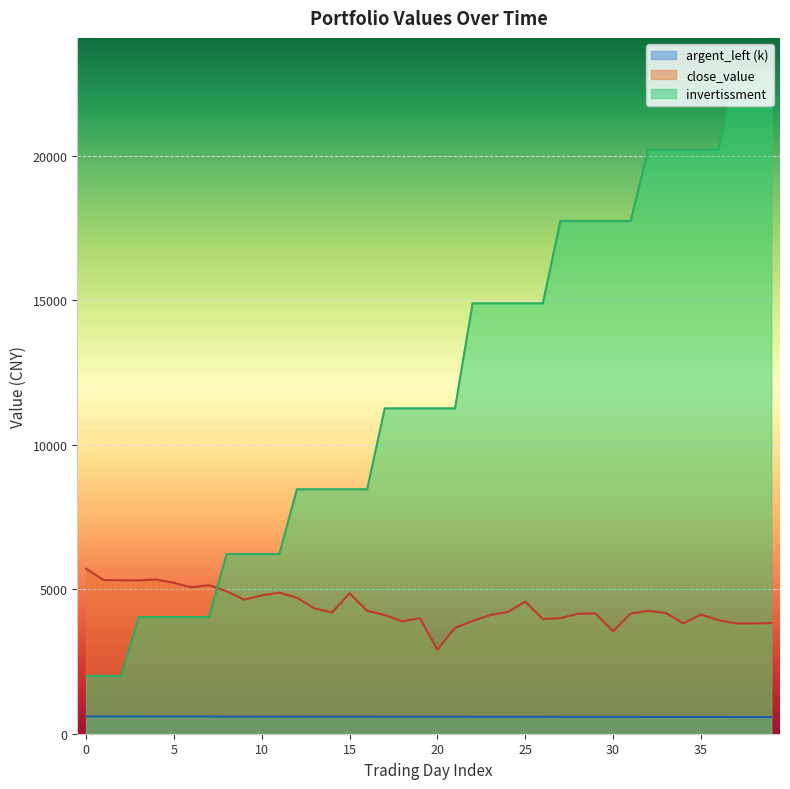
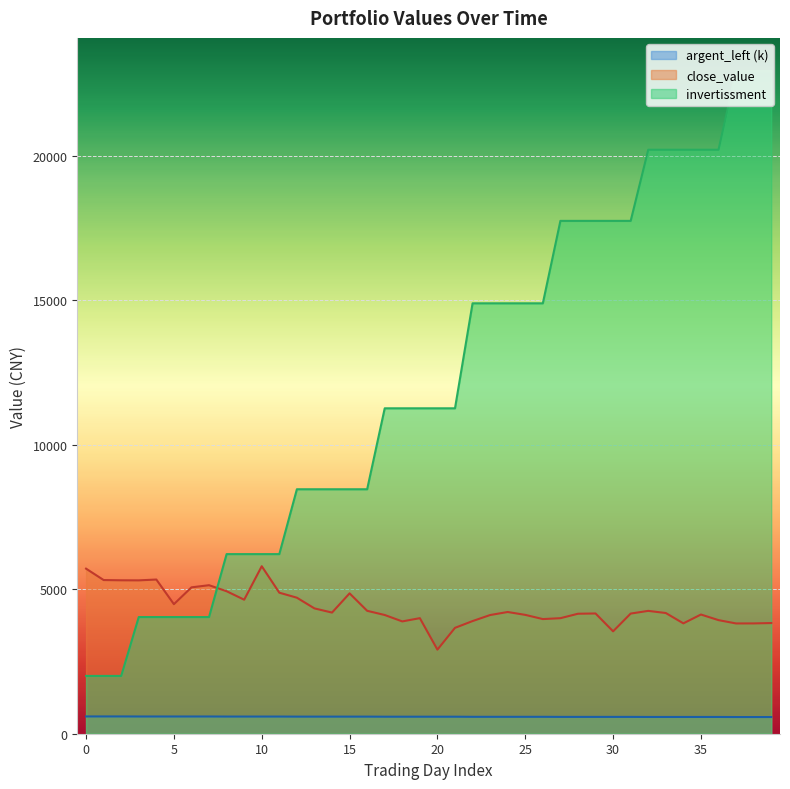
  {
    "argent_left (k)": {
      "0": 600,
      "5": 600,
      "10": 600,
      "15": 600,
      "20": 600,
      "25": 600,
      "30": 600,
      "35": 600
    },
    "close_value": {
      "0": 5700,
-     "5": 5200,
-     "10": 4800,
+     "5": 4500,
+     "10": 5800,
      "15": 4900,
      "20": 2900,
-     "25": 4600,
+     "25": 4100,
      "30": 3500,
      "35": 4100
    },
    "invertissment": {
      "0": 2000,
      "5": 4000,
      "10": 6200,
      "15": 8500,
      "20": 11300,
      "25": 14900,
      "30": 17700,
      "35": 20200
    }
  }
